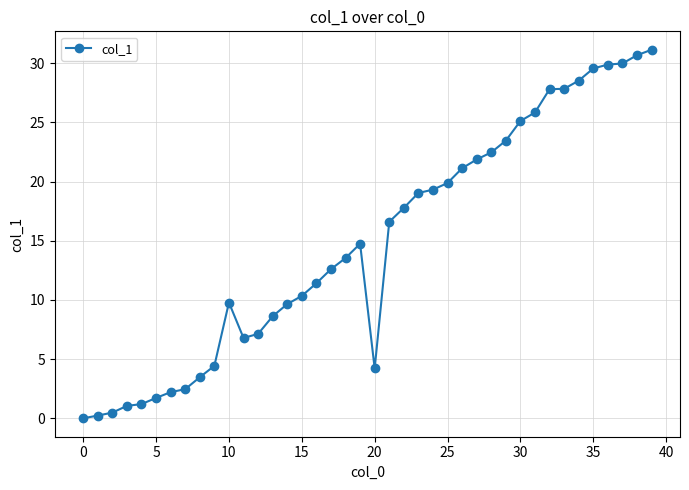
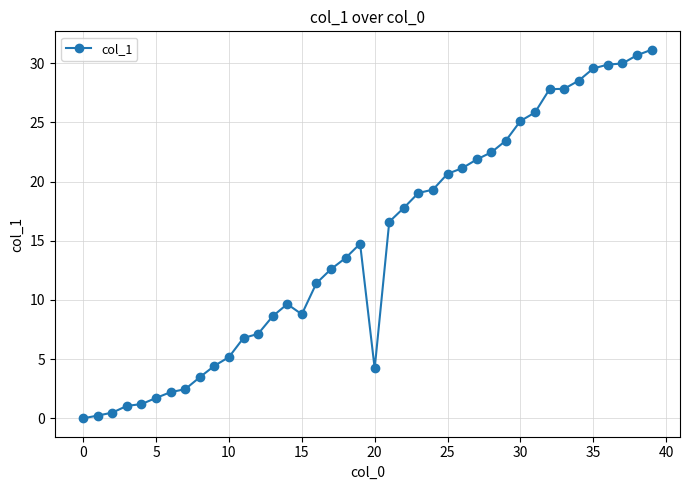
  {
    "0": 0.0,
    "5": 1.7,
-   "10": 9.8,
-   "15": 10.3,
+   "10": 5.2,
+   "15": 8.8,
    "20": 4.2,
-   "25": 19.9,
+   "25": 20.7,
    "30": 25.1,
    "35": 29.6
  }
